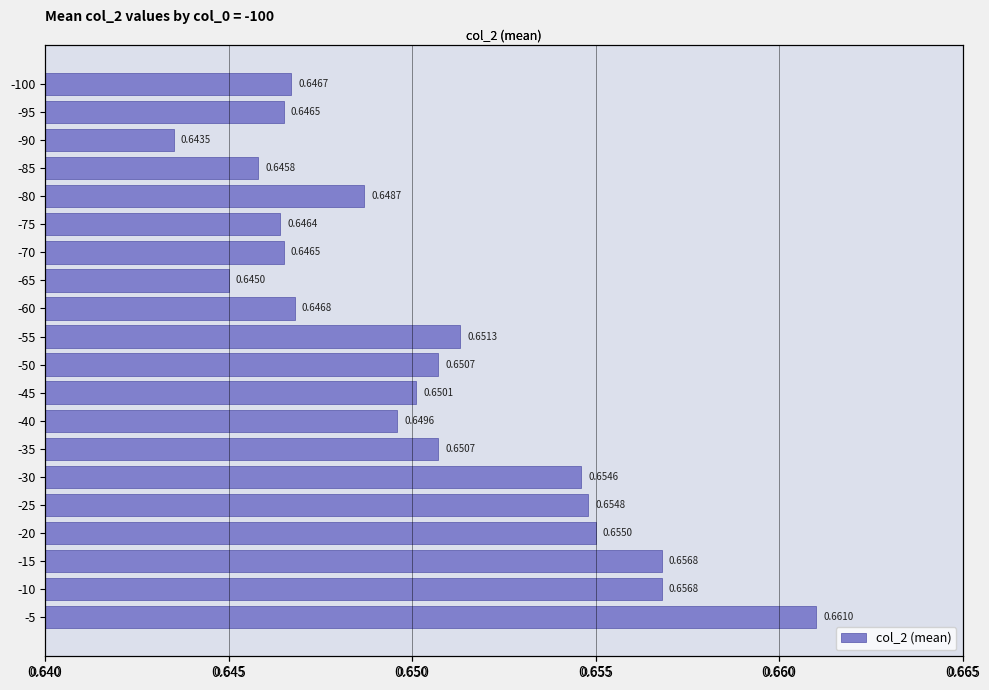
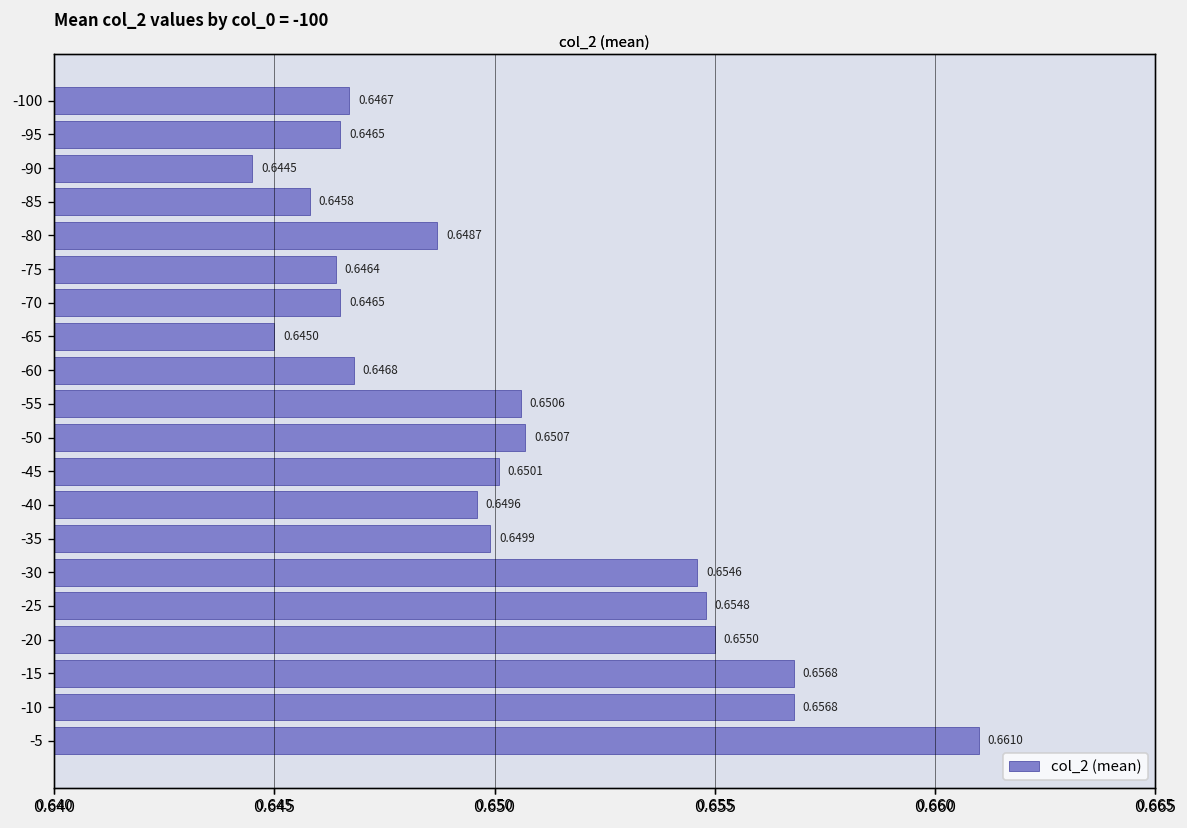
  {
    "-100": 0.6467,
    "-95": 0.6465,
-   "-90": 0.6435,
+   "-90": 0.6445,
    "-85": 0.6458,
    "-80": 0.6487,
    "-75": 0.6464,
    "-70": 0.6465,
    "-65": 0.6450,
    "-60": 0.6468,
-   "-55": 0.6513,
+   "-55": 0.6506,
    "-50": 0.6507,
    "-45": 0.6501,
    "-40": 0.6496,
-   "-35": 0.6507,
+   "-35": 0.6499,
    "-30": 0.6546,
    "-25": 0.6548,
    "-20": 0.6550,
    "-15": 0.6568,
    "-10": 0.6568,
    "-5": 0.6610
  }
